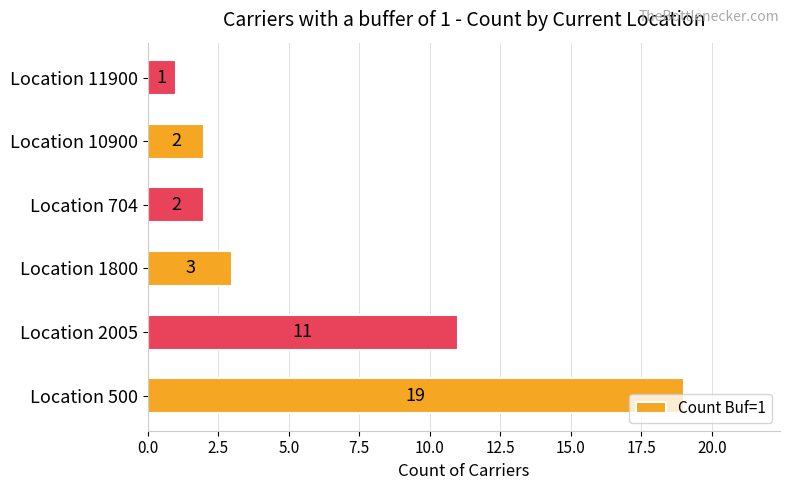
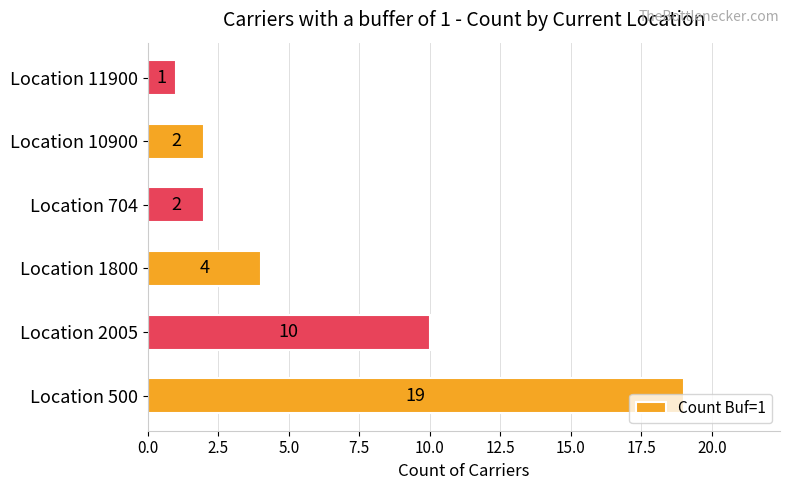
  {
    "Location 11900": 1,
    "Location 10900": 2,
    "Location 704": 2,
-   "Location 1800": 3,
-   "Location 2005": 11
+   "Location 1800": 4,
+   "Location 2005": 10
  }
